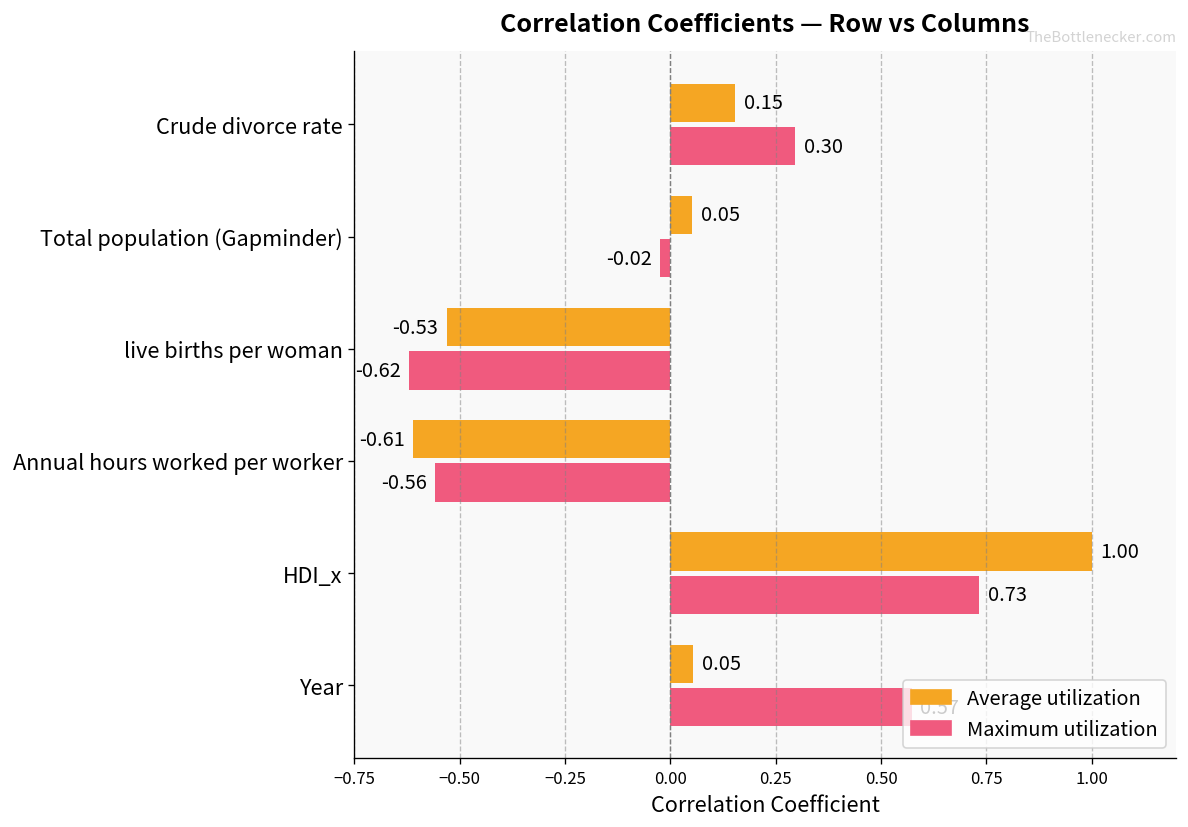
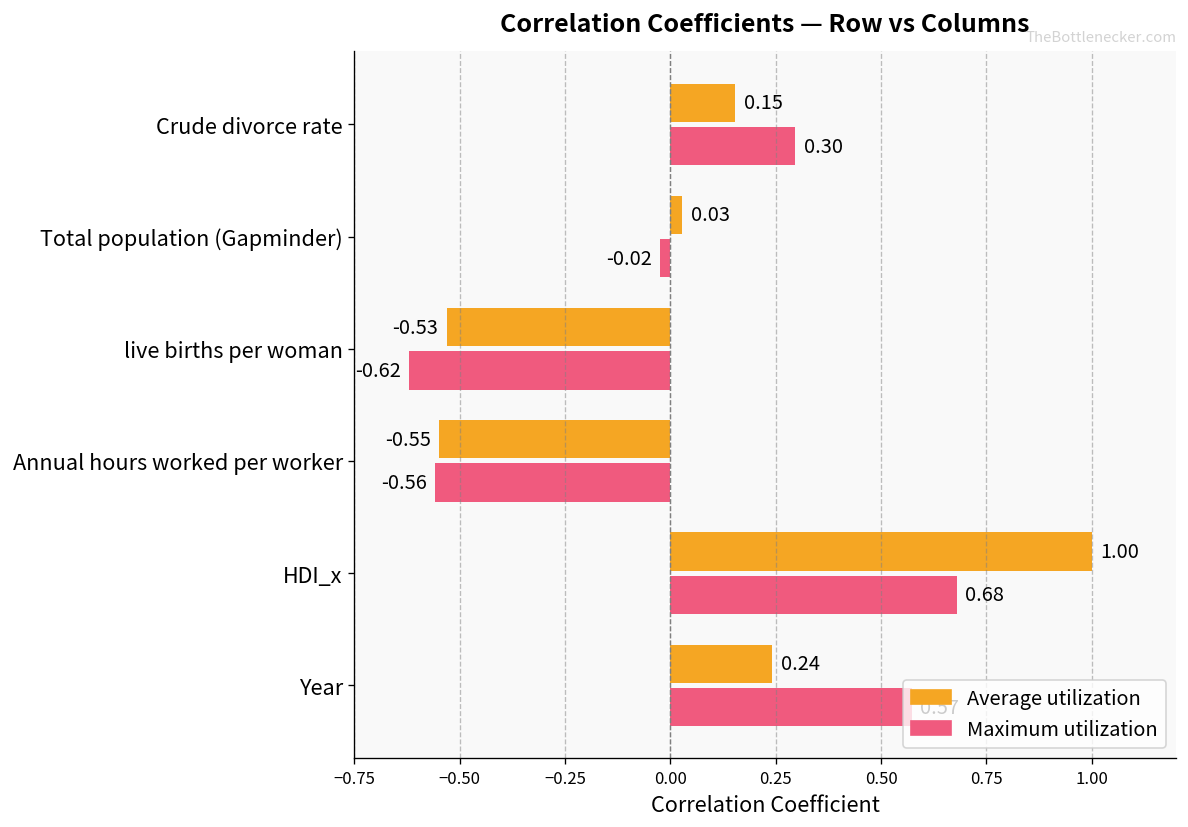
  {
    "Average utilization": {
      "Crude divorce rate": 0.15,
-     "Total population (Gapminder)": 0.05,
+     "Total population (Gapminder)": 0.03,
      "live births per woman": -0.53,
-     "Annual hours worked per worker": -0.61,
+     "Annual hours worked per worker": -0.55,
      "HDI_x": 1.00,
-     "Year": 0.05
+     "Year": 0.24
    },
    "Maximum utilization": {
      "Crude divorce rate": 0.30,
      "Total population (Gapminder)": -0.02,
      "live births per woman": -0.62,
      "Annual hours worked per worker": -0.56,
-     "HDI_x": 0.73
+     "HDI_x": 0.68
    }
  }
